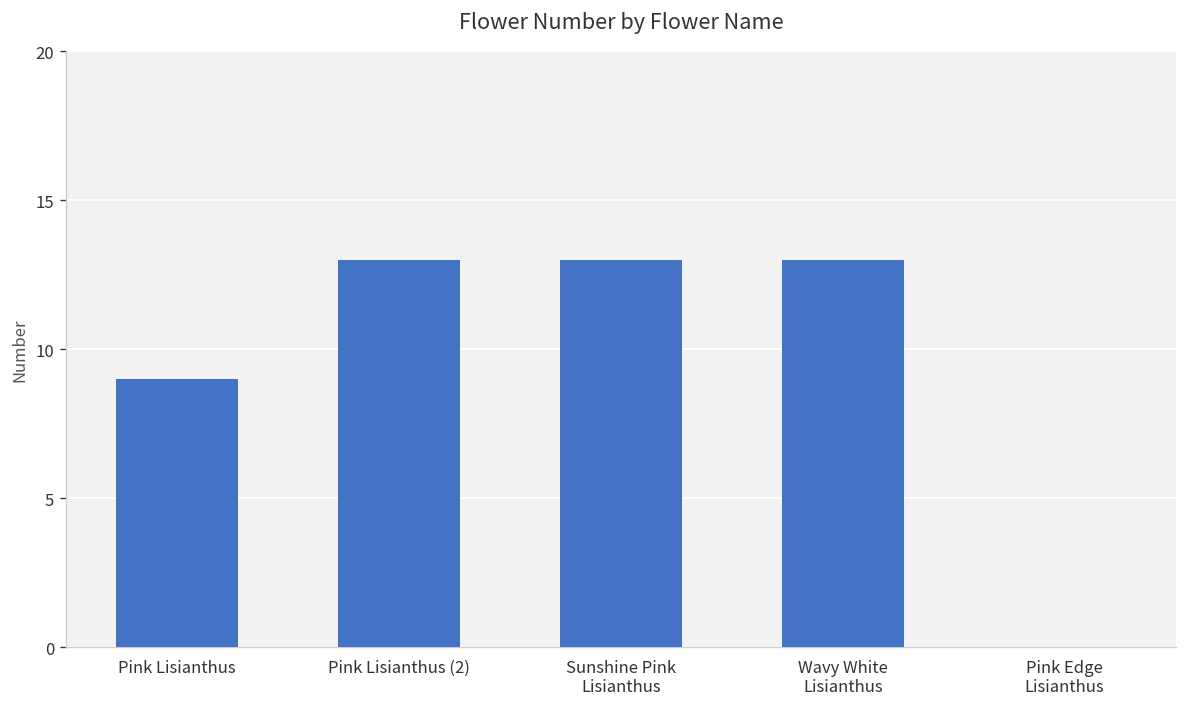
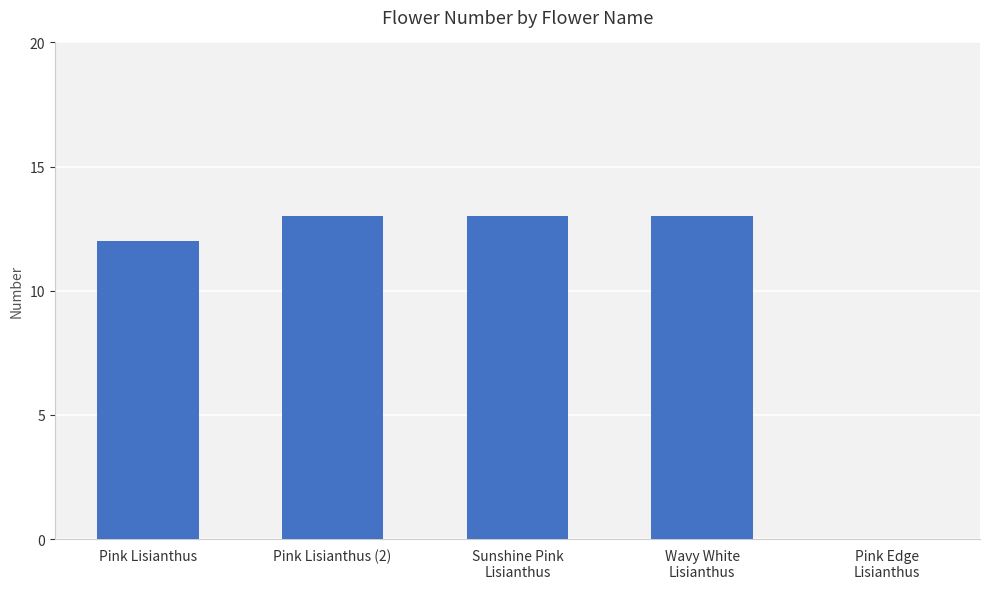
  {
-   "Pink Lisianthus": 9,
+   "Pink Lisianthus": 12,
    "Pink Lisianthus (2)": 13,
    "Sunshine Pink Lisianthus": 13,
    "Wavy White Lisianthus": 13,
    "Pink Edge Lisianthus": 0
  }
